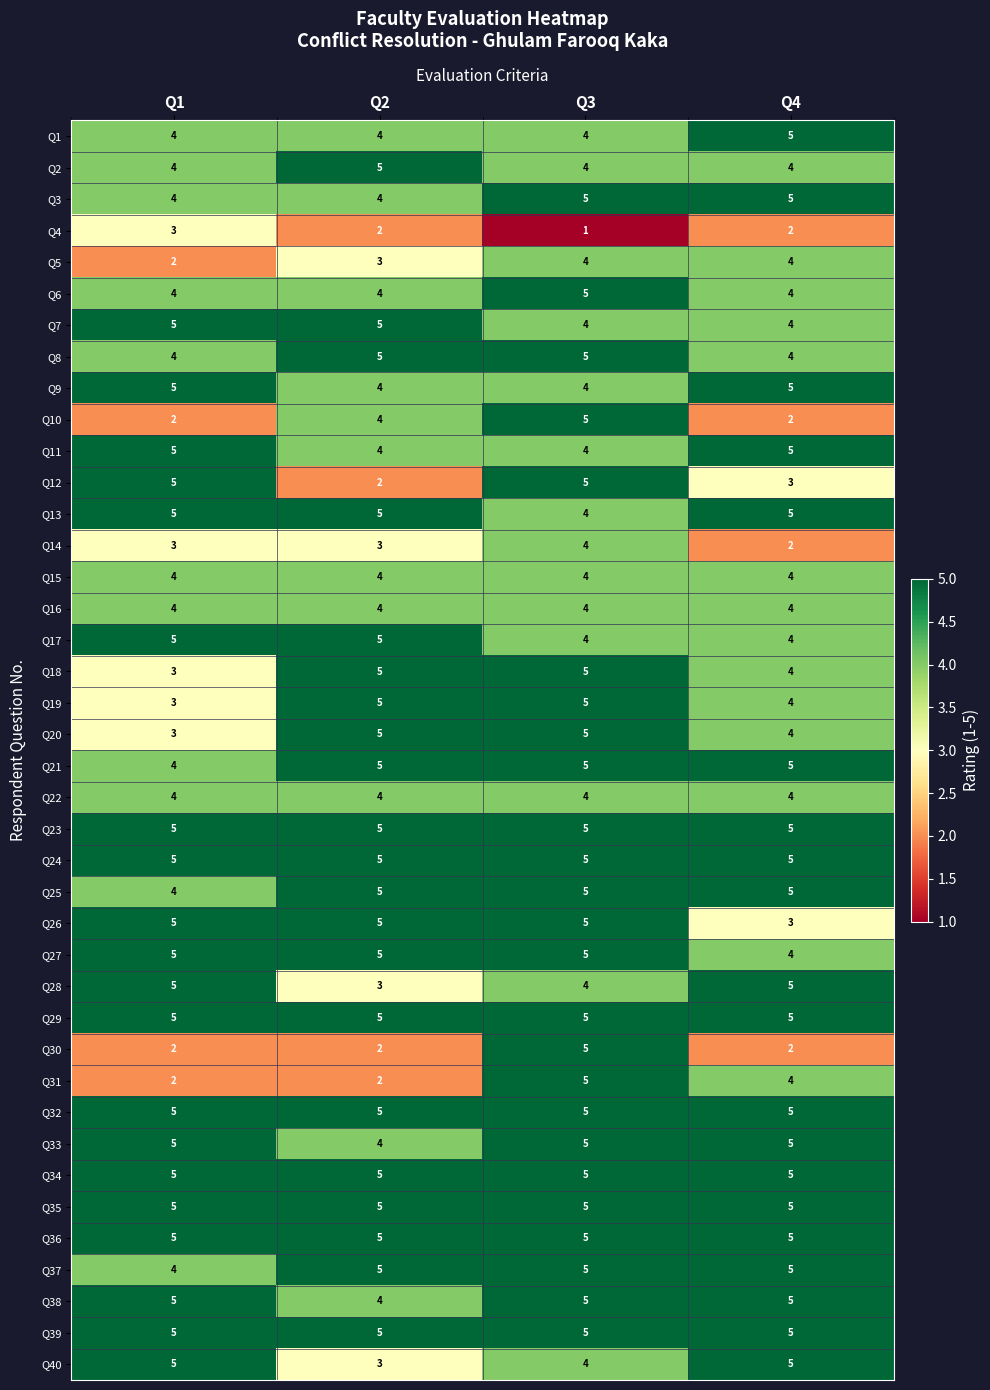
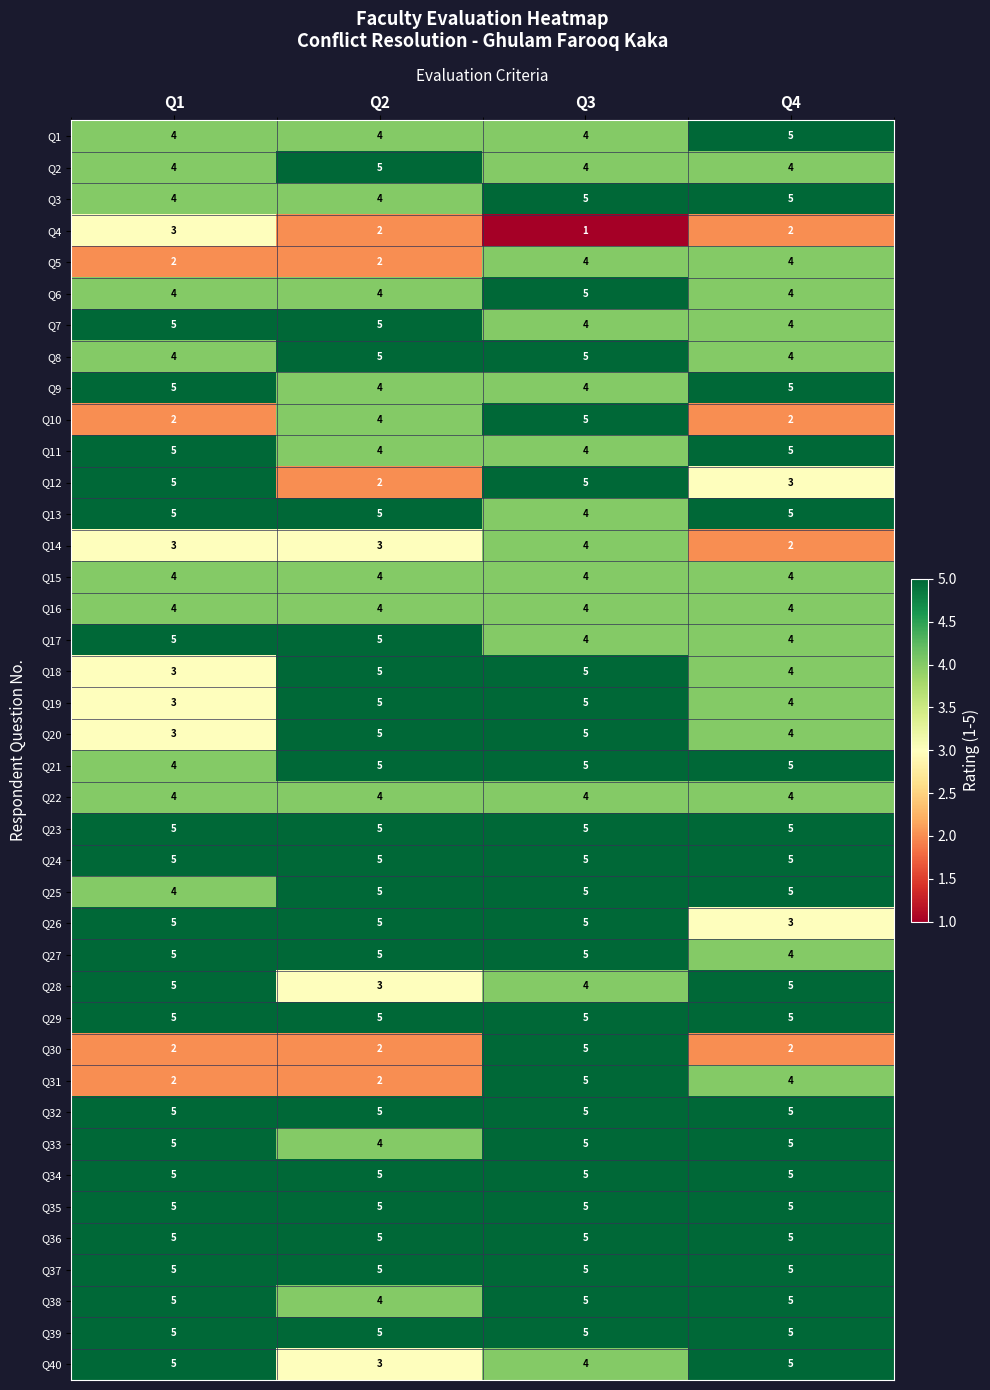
  {
    "Q1": {
      "Q1": 4,
      "Q2": 4,
      "Q3": 4,
      "Q4": 5
    },
    "Q2": {
      "Q1": 4,
      "Q2": 5,
      "Q3": 4,
      "Q4": 4
    },
    "Q3": {
      "Q1": 4,
      "Q2": 4,
      "Q3": 5,
      "Q4": 5
    },
    "Q4": {
      "Q1": 3,
      "Q2": 2,
      "Q3": 1,
      "Q4": 2
    },
    "Q5": {
      "Q1": 2,
-     "Q2": 3,
+     "Q2": 2,
      "Q3": 4,
      "Q4": 4
    },
    "Q6": {
      "Q1": 4,
      "Q2": 4,
      "Q3": 5,
      "Q4": 4
    },
    "Q7": {
      "Q1": 5,
      "Q2": 5,
      "Q3": 4,
      "Q4": 4
    },
    "Q8": {
      "Q1": 4,
      "Q2": 5,
      "Q3": 5,
      "Q4": 4
    },
    "Q9": {
      "Q1": 5,
      "Q2": 4,
      "Q3": 4,
      "Q4": 5
    },
    "Q10": {
      "Q1": 2,
      "Q2": 4,
      "Q3": 5,
      "Q4": 2
    },
    "Q11": {
      "Q1": 5,
      "Q2": 4,
      "Q3": 4,
      "Q4": 5
    },
    "Q12": {
      "Q1": 5,
      "Q2": 2,
      "Q3": 5,
      "Q4": 3
    },
    "Q13": {
      "Q1": 5,
      "Q2": 5,
      "Q3": 4,
      "Q4": 5
    },
    "Q14": {
      "Q1": 3,
      "Q2": 3,
      "Q3": 4,
      "Q4": 2
    },
    "Q15": {
      "Q1": 4,
      "Q2": 4,
      "Q3": 4,
      "Q4": 4
    },
    "Q16": {
      "Q1": 4,
      "Q2": 4,
      "Q3": 4,
      "Q4": 4
    },
    "Q17": {
      "Q1": 5,
      "Q2": 5,
      "Q3": 4,
      "Q4": 4
    },
    "Q18": {
      "Q1": 3,
      "Q2": 5,
      "Q3": 5,
      "Q4": 4
    },
    "Q19": {
      "Q1": 3,
      "Q2": 5,
      "Q3": 5,
      "Q4": 4
    },
    "Q20": {
      "Q1": 3,
      "Q2": 5,
      "Q3": 5,
      "Q4": 4
    },
    "Q21": {
      "Q1": 4,
      "Q2": 5,
      "Q3": 5,
      "Q4": 5
    },
    "Q22": {
      "Q1": 4,
      "Q2": 4,
      "Q3": 4,
      "Q4": 4
    },
    "Q23": {
      "Q1": 5,
      "Q2": 5,
      "Q3": 5,
      "Q4": 5
    },
    "Q24": {
      "Q1": 5,
      "Q2": 5,
      "Q3": 5,
      "Q4": 5
    },
    "Q25": {
      "Q1": 4,
      "Q2": 5,
      "Q3": 5,
      "Q4": 5
    },
    "Q26": {
      "Q1": 5,
      "Q2": 5,
      "Q3": 5,
      "Q4": 3
    },
    "Q27": {
      "Q1": 5,
      "Q2": 5,
      "Q3": 5,
      "Q4": 4
    },
    "Q28": {
      "Q1": 5,
      "Q2": 3,
      "Q3": 4,
      "Q4": 5
    },
    "Q29": {
      "Q1": 5,
      "Q2": 5,
      "Q3": 5,
      "Q4": 5
    },
    "Q30": {
      "Q1": 2,
      "Q2": 2,
      "Q3": 5,
      "Q4": 2
    },
    "Q31": {
      "Q1": 2,
      "Q2": 2,
      "Q3": 5,
      "Q4": 4
    },
    "Q32": {
      "Q1": 5,
      "Q2": 5,
      "Q3": 5,
      "Q4": 5
    },
    "Q33": {
      "Q1": 5,
      "Q2": 4,
      "Q3": 5,
      "Q4": 5
    },
    "Q34": {
      "Q1": 5,
      "Q2": 5,
      "Q3": 5,
      "Q4": 5
    },
    "Q35": {
      "Q1": 5,
      "Q2": 5,
      "Q3": 5,
      "Q4": 5
    },
    "Q36": {
      "Q1": 5,
      "Q2": 5,
      "Q3": 5,
      "Q4": 5
    },
    "Q37": {
-     "Q1": 4,
+     "Q1": 5,
      "Q2": 5,
      "Q3": 5,
      "Q4": 5
    },
    "Q38": {
      "Q1": 5,
      "Q2": 4,
      "Q3": 5,
      "Q4": 5
    },
    "Q39": {
      "Q1": 5,
      "Q2": 5,
      "Q3": 5,
      "Q4": 5
    },
    "Q40": {
      "Q1": 5,
      "Q2": 3,
      "Q3": 4,
      "Q4": 5
    }
  }
